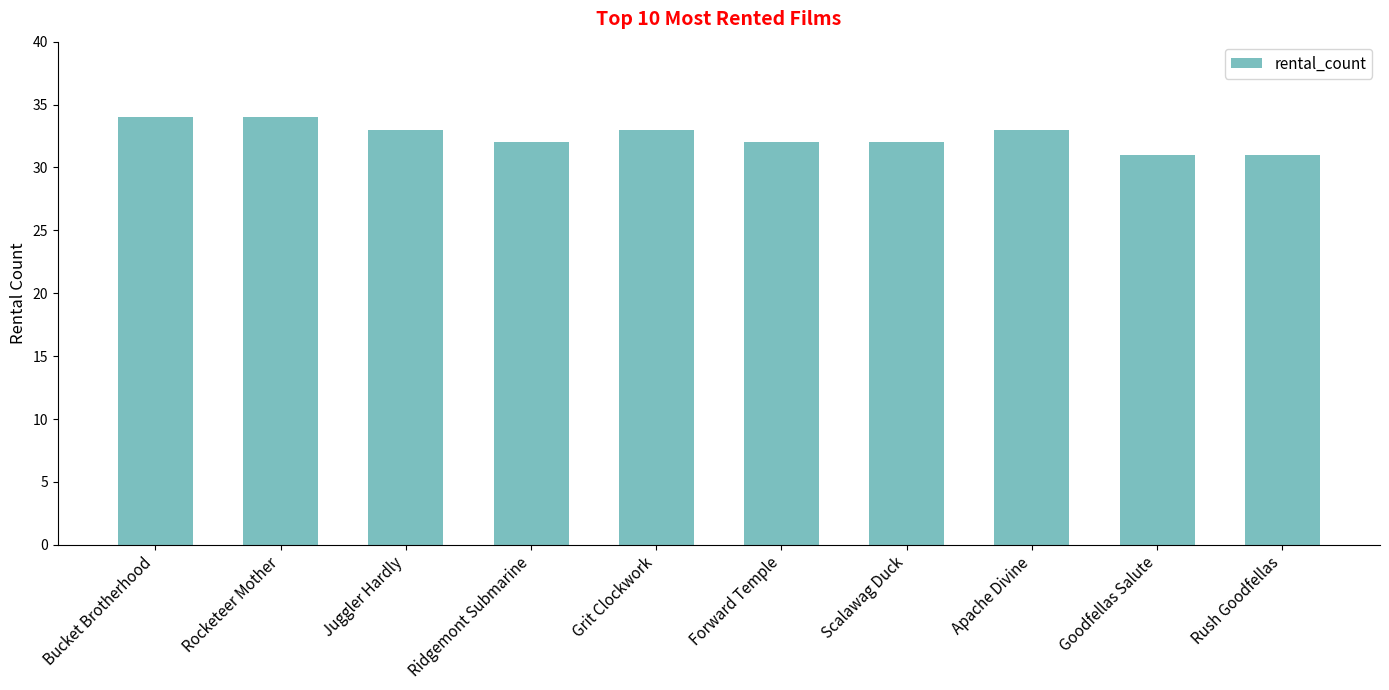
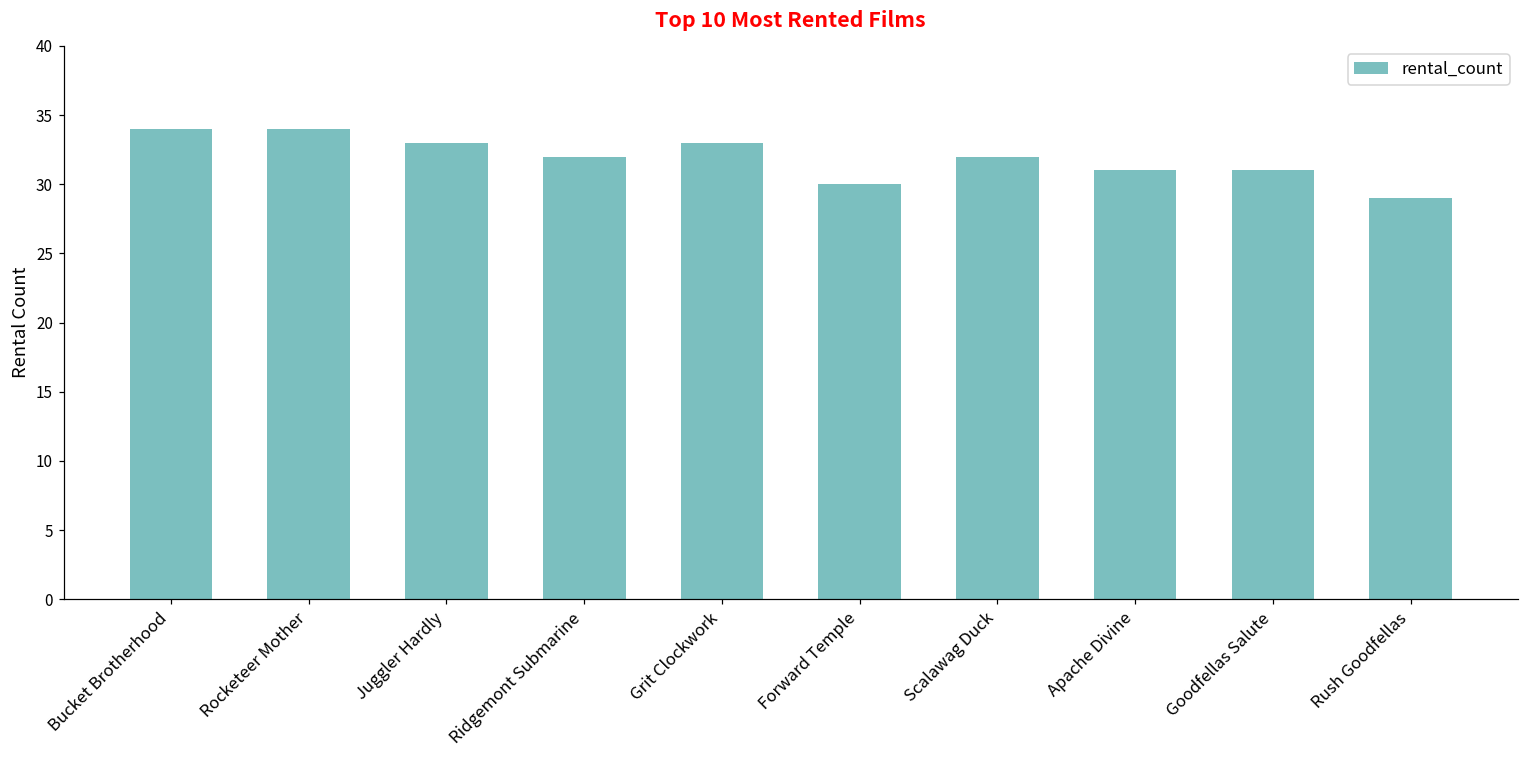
  {
    "Bucket Brotherhood": 34,
    "Rocketeer Mother": 34,
    "Juggler Hardly": 33,
    "Ridgemont Submarine": 32,
    "Grit Clockwork": 33,
-   "Forward Temple": 32,
+   "Forward Temple": 30,
    "Scalawag Duck": 32,
-   "Apache Divine": 33,
+   "Apache Divine": 31,
    "Goodfellas Salute": 31,
-   "Rush Goodfellas": 31
+   "Rush Goodfellas": 29
  }
